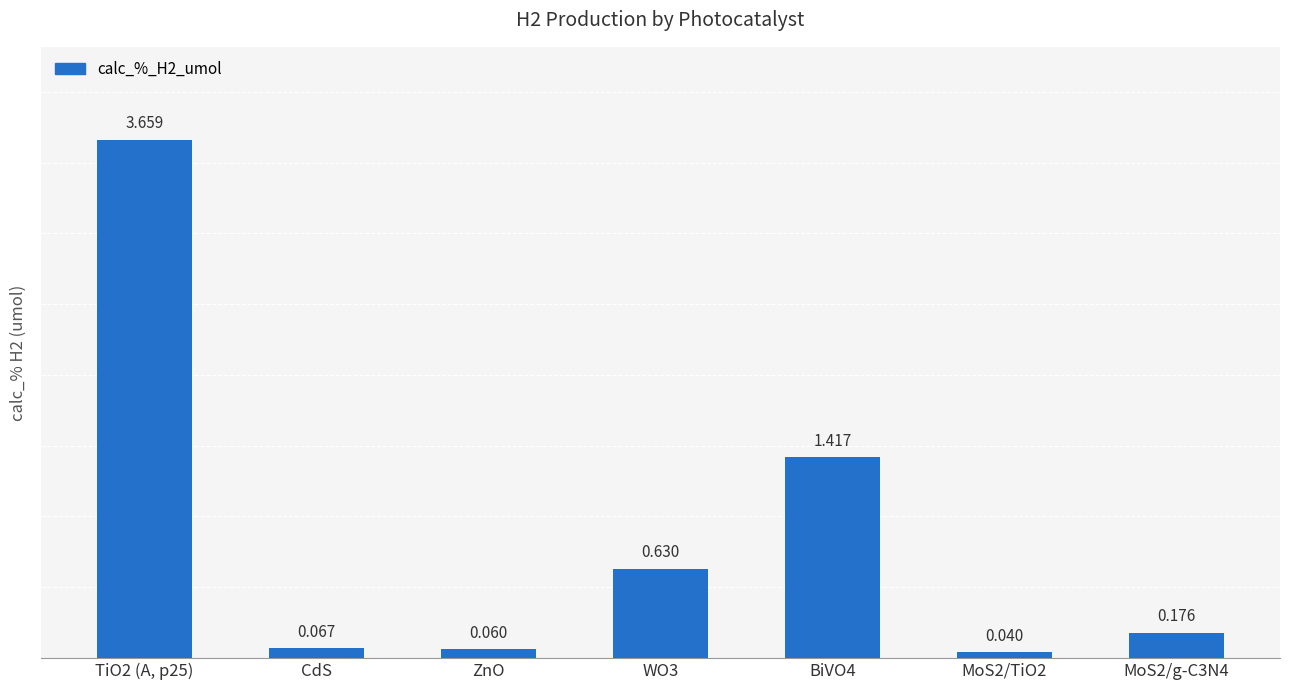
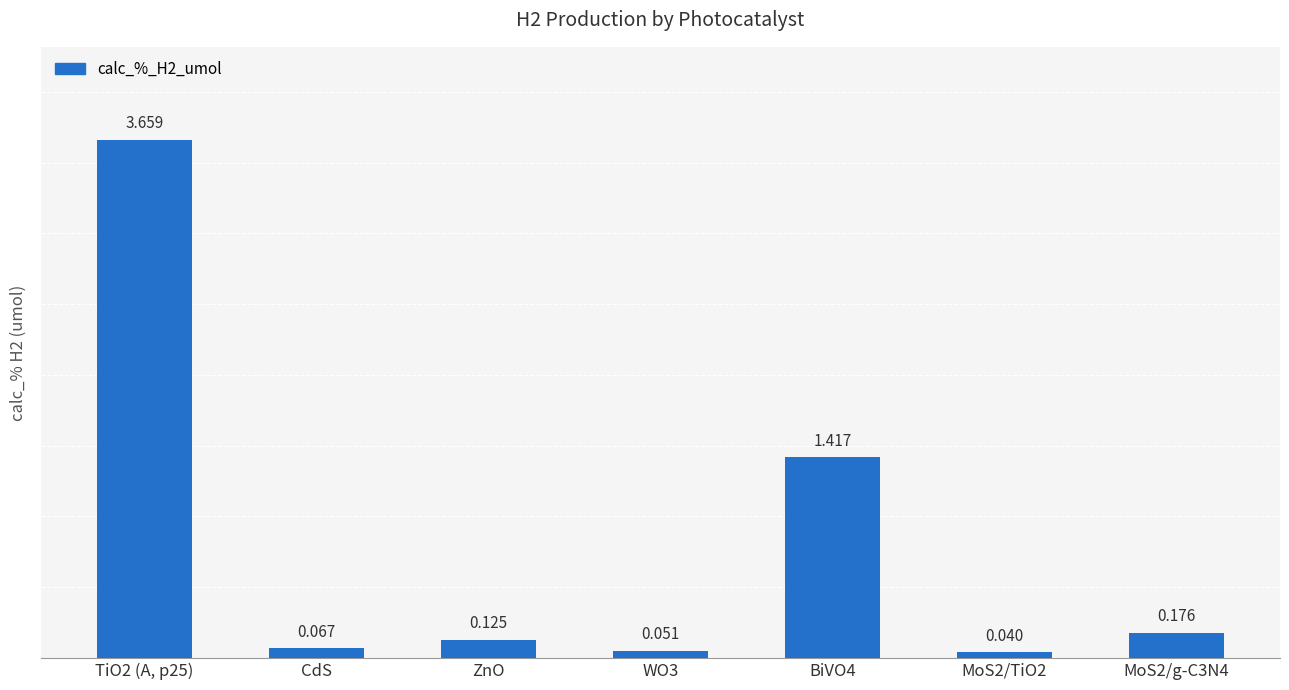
  {
    "TiO2 (A, p25)": 3.659,
    "CdS": 0.067,
-   "ZnO": 0.060,
-   "WO3": 0.630,
+   "ZnO": 0.125,
+   "WO3": 0.051,
    "BiVO4": 1.417,
    "MoS2/TiO2": 0.040,
    "MoS2/g-C3N4": 0.176
  }
